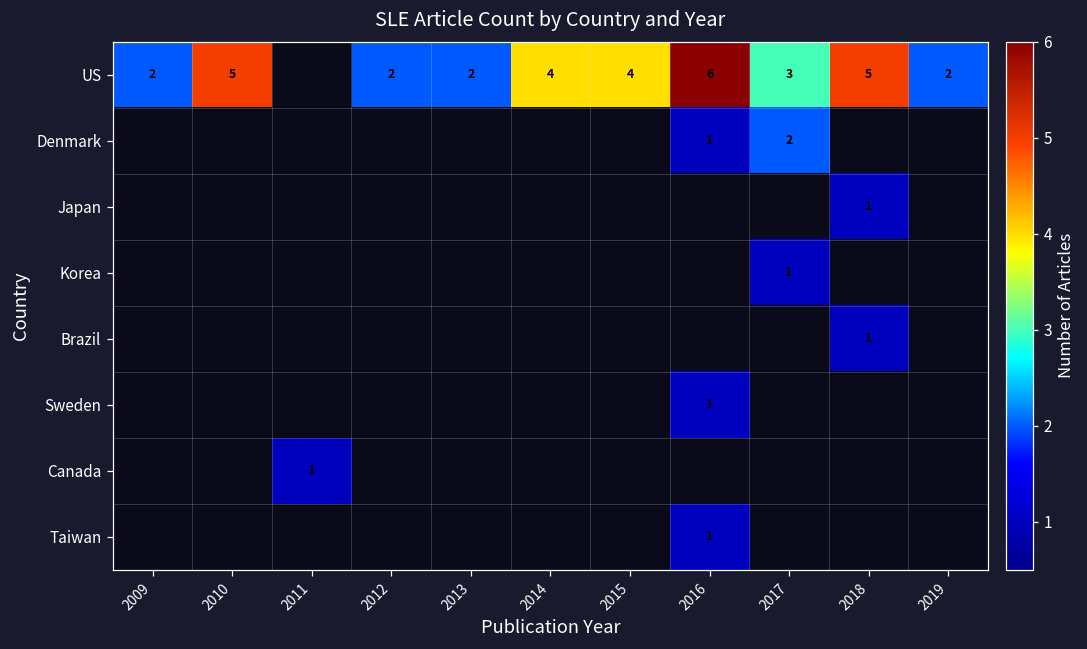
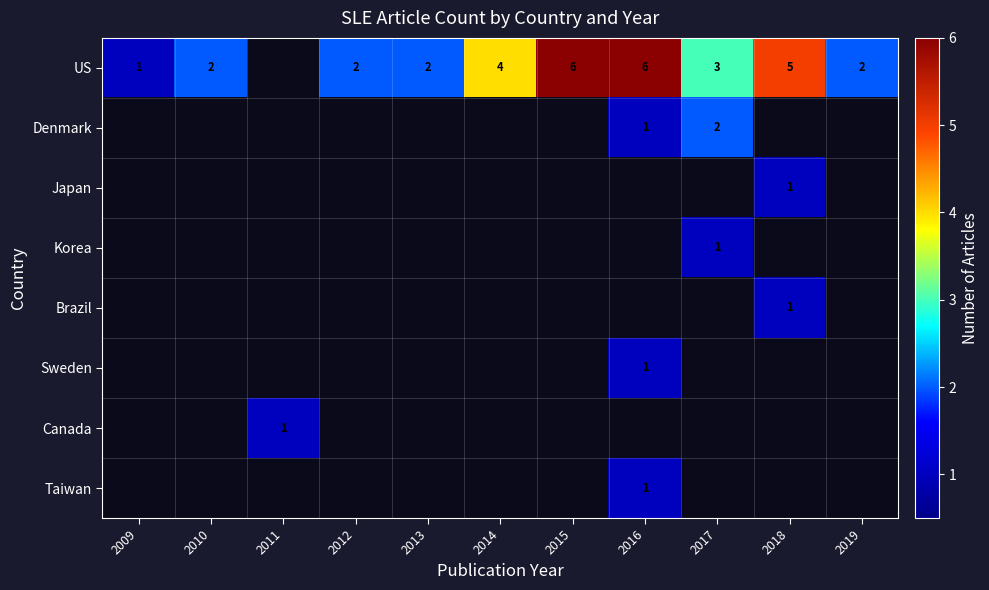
  {
    "US": {
-     "2009": 2,
-     "2010": 5,
+     "2009": 1,
+     "2010": 2,
      "2012": 2,
      "2013": 2,
      "2014": 4,
-     "2015": 4,
+     "2015": 6,
      "2016": 6,
      "2017": 3,
      "2018": 5,
      "2019": 2
    },
    "Denmark": {
      "2016": 1,
      "2017": 2
    },
    "Japan": {
      "2018": 1
    },
    "Korea": {
      "2017": 1
    },
    "Brazil": {
      "2018": 1
    },
    "Sweden": {
      "2016": 1
    },
    "Canada": {
      "2011": 1
    },
    "Taiwan": {
      "2016": 1
    }
  }
